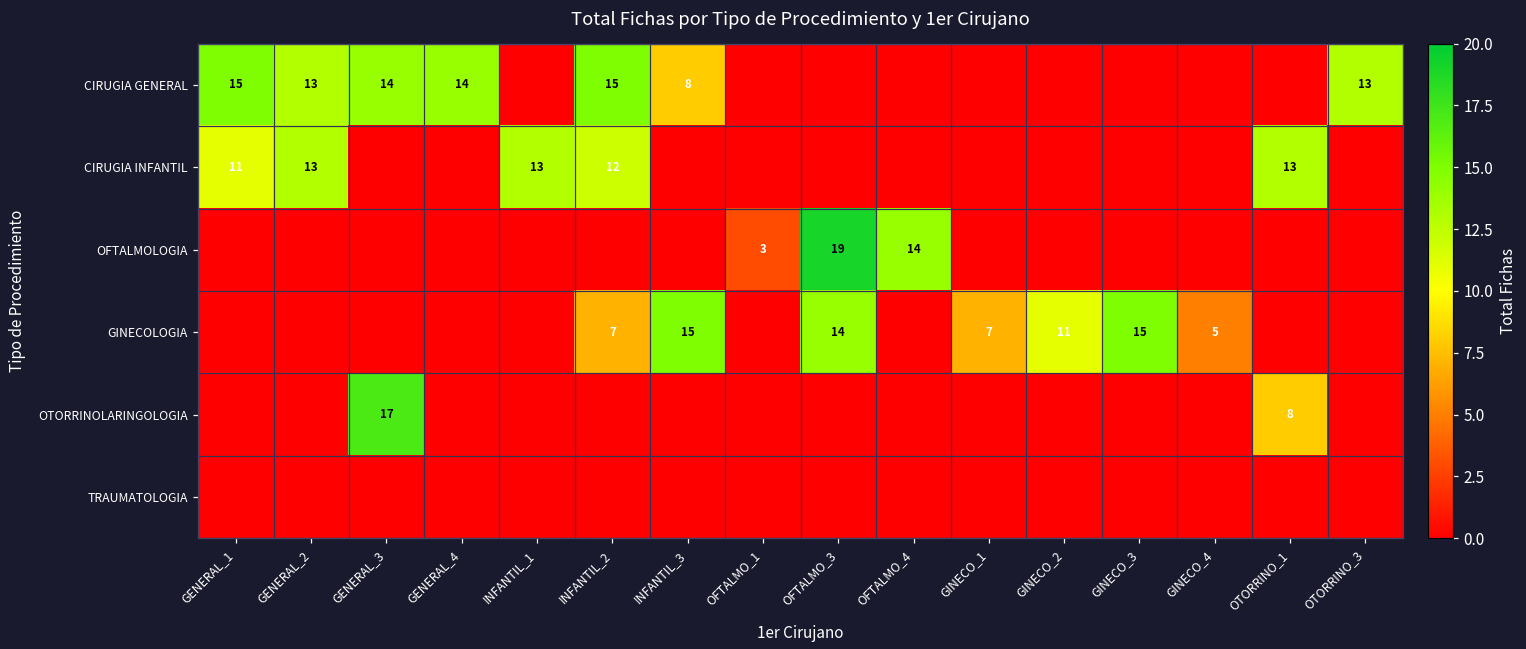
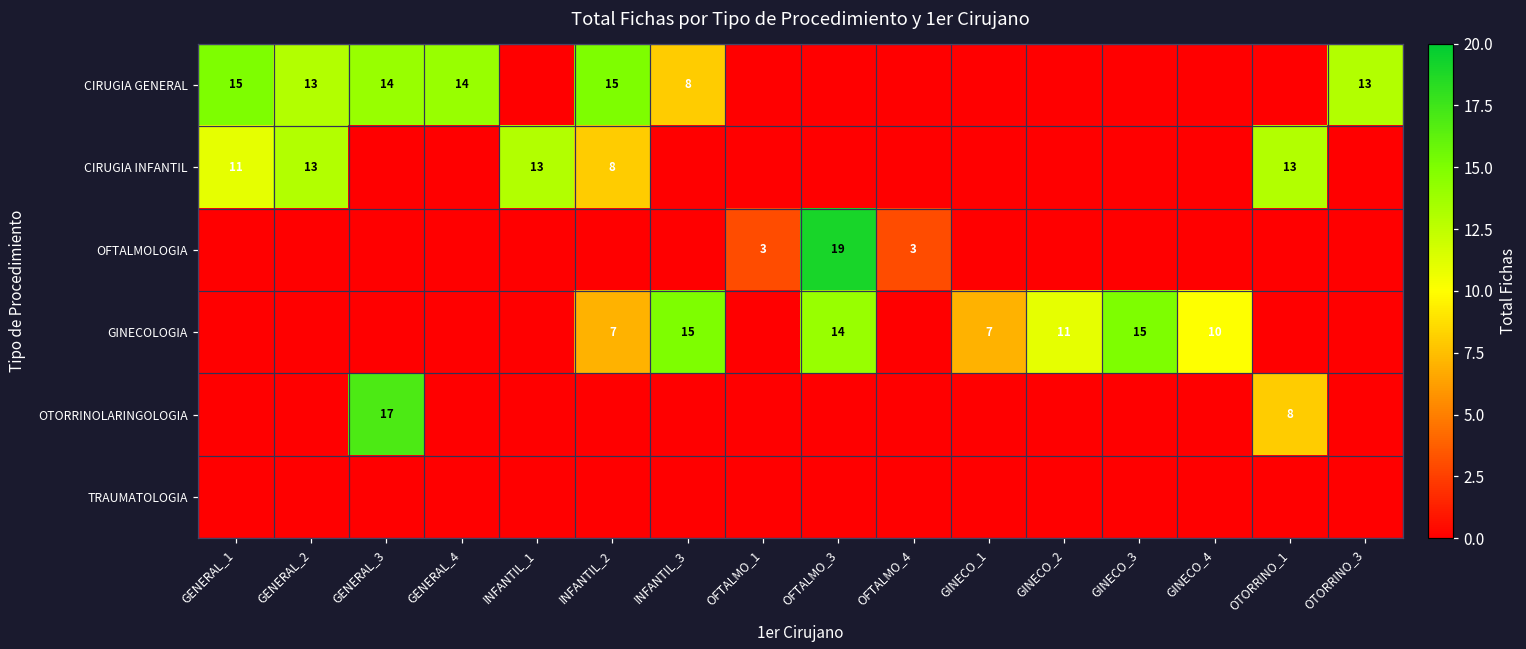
  {
    "CIRUGIA GENERAL": {
      "GENERAL_1": 15,
      "GENERAL_2": 13,
      "GENERAL_3": 14,
      "GENERAL_4": 14,
      "INFANTIL_2": 15,
      "INFANTIL_3": 8,
      "OTORRINO_3": 13
    },
    "CIRUGIA INFANTIL": {
      "GENERAL_1": 11,
      "GENERAL_2": 13,
      "INFANTIL_1": 13,
-     "INFANTIL_2": 12,
+     "INFANTIL_2": 8,
      "OTORRINO_1": 13
    },
    "OFTALMOLOGIA": {
      "OFTALMO_1": 3,
      "OFTALMO_3": 19,
-     "OFTALMO_4": 14
+     "OFTALMO_4": 3
    },
    "GINECOLOGIA": {
      "INFANTIL_2": 7,
      "INFANTIL_3": 15,
      "OFTALMO_3": 14,
      "GINECO_1": 7,
      "GINECO_2": 11,
      "GINECO_3": 15,
-     "GINECO_4": 5
+     "GINECO_4": 10
    },
    "OTORRINOLARINGOLOGIA": {
      "GENERAL_3": 17,
      "OTORRINO_1": 8
    }
  }
